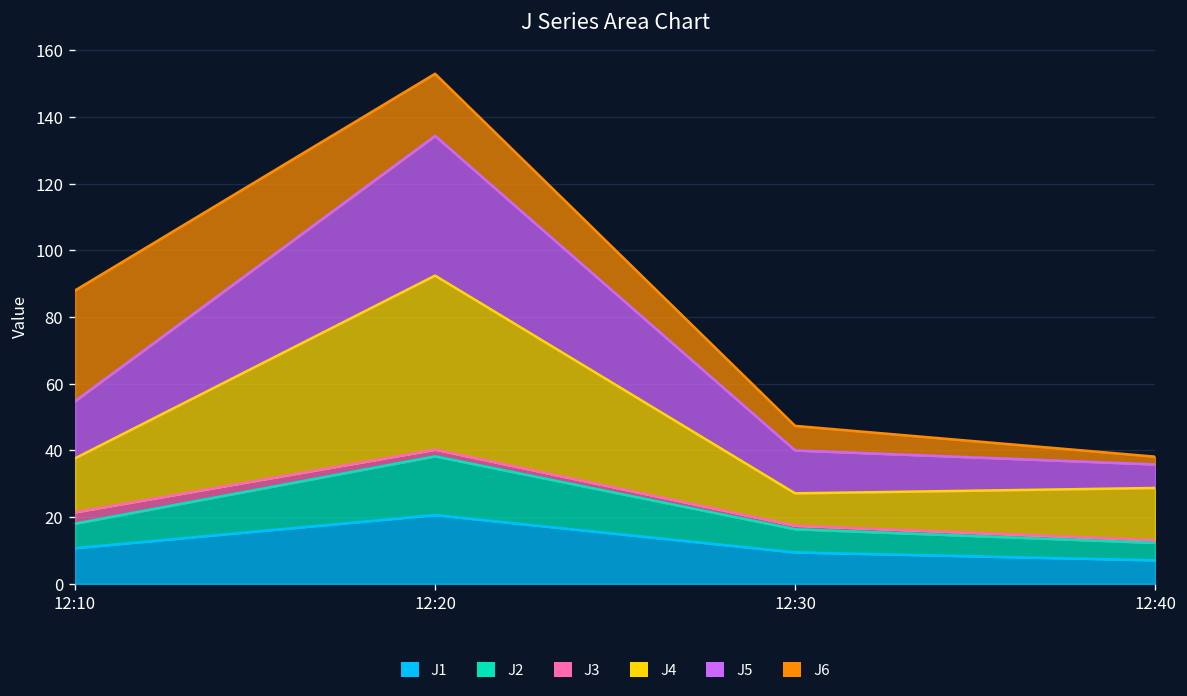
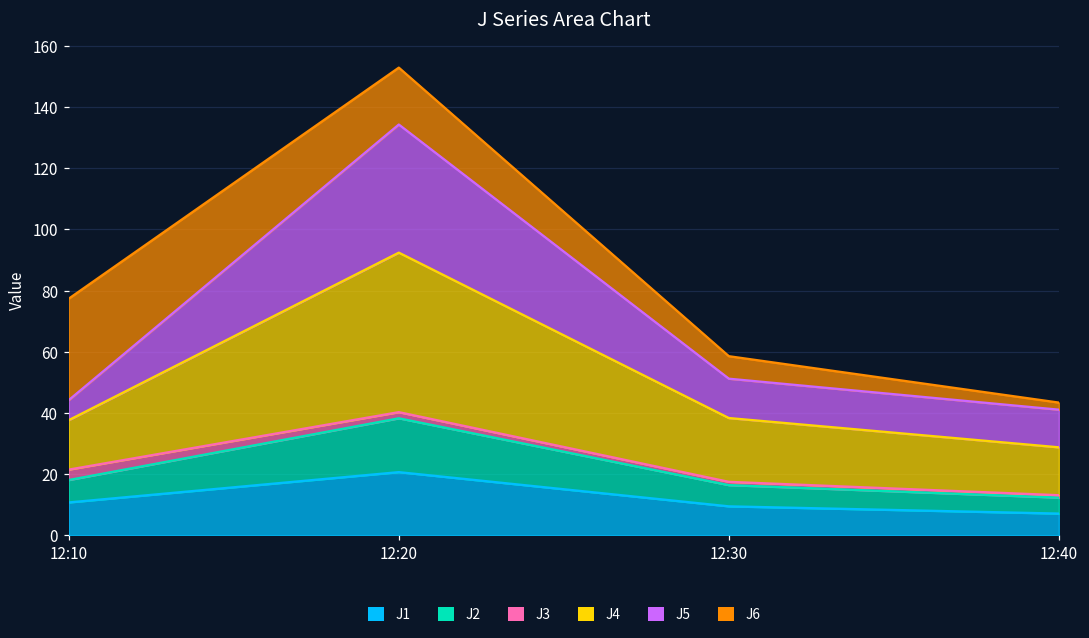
  {
    "J1": {
      "12:10": 11,
      "12:20": 21,
      "12:30": 9,
      "12:40": 7
    },
    "J2": {
      "12:10": 7,
      "12:20": 18,
      "12:30": 7
    },
    "J3": {
      "12:10": 3,
      "12:20": 2,
      "12:30": 1
    },
    "J4": {
      "12:10": 16,
      "12:20": 52,
-     "12:30": 10,
+     "12:30": 21,
      "12:40": 16
    },
    "J5": {
-     "12:10": 17,
+     "12:10": 7,
      "12:20": 42,
      "12:30": 13,
-     "12:40": 7
+     "12:40": 12
    },
    "J6": {
      "12:10": 33,
      "12:20": 19,
      "12:30": 7,
      "12:40": 2
    }
  }
